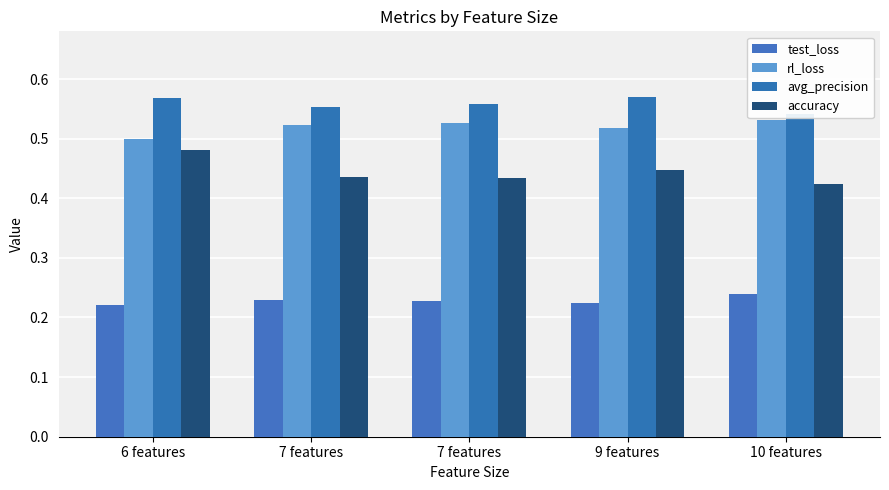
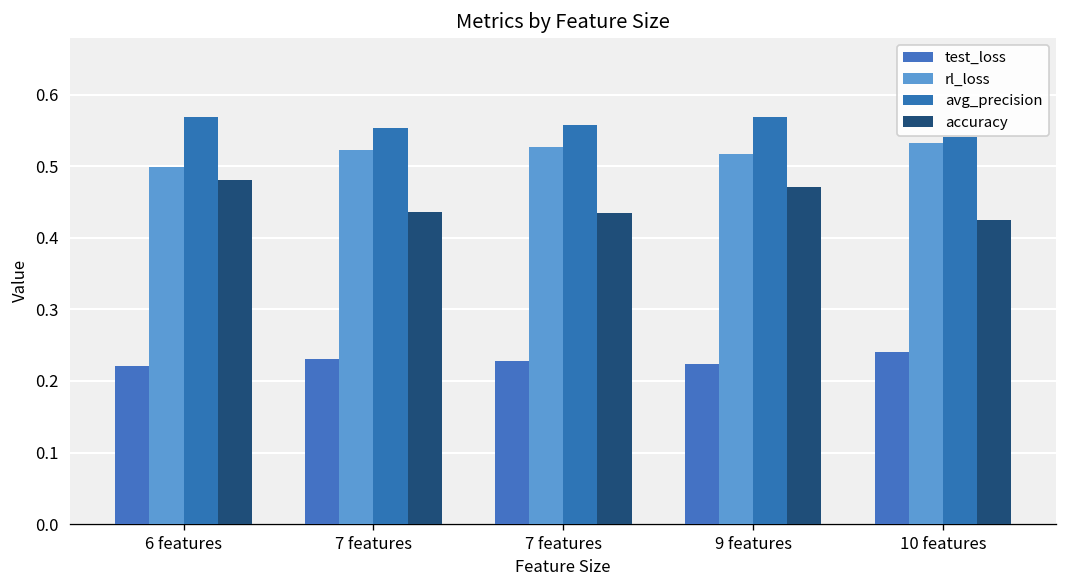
  {
    "accuracy": {
      "6 features": 0.48,
-     "9 features": 0.45,
+     "9 features": 0.47,
      "10 features": 0.42
    }
  }
